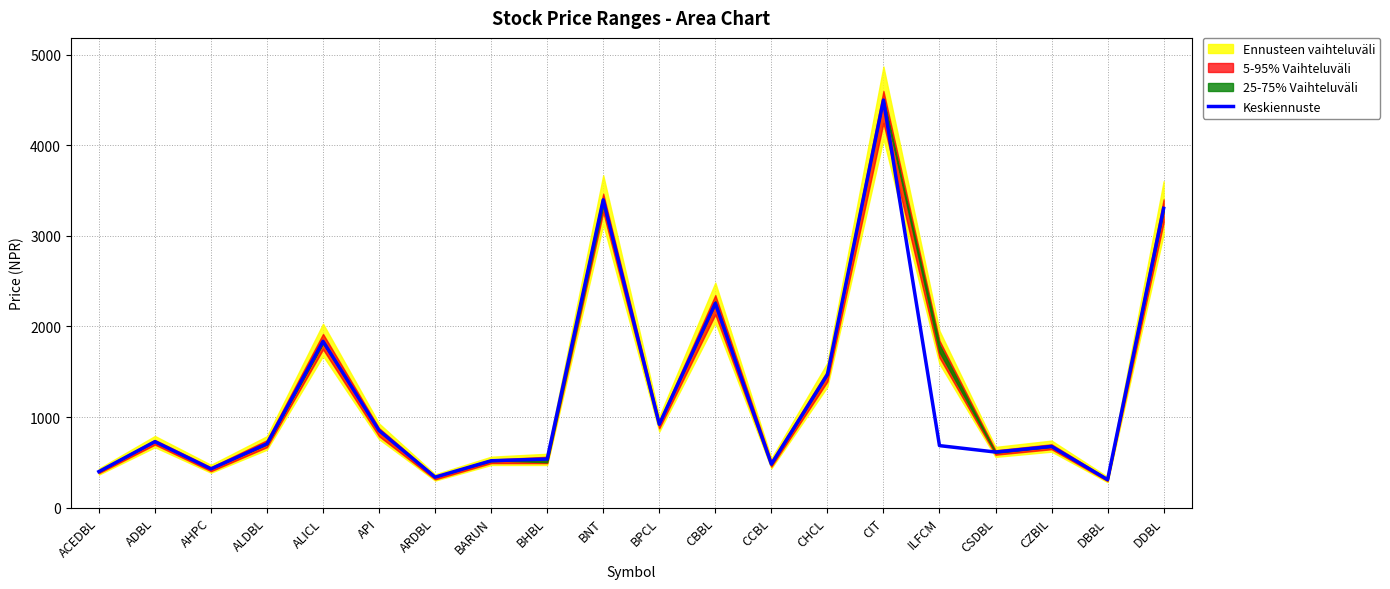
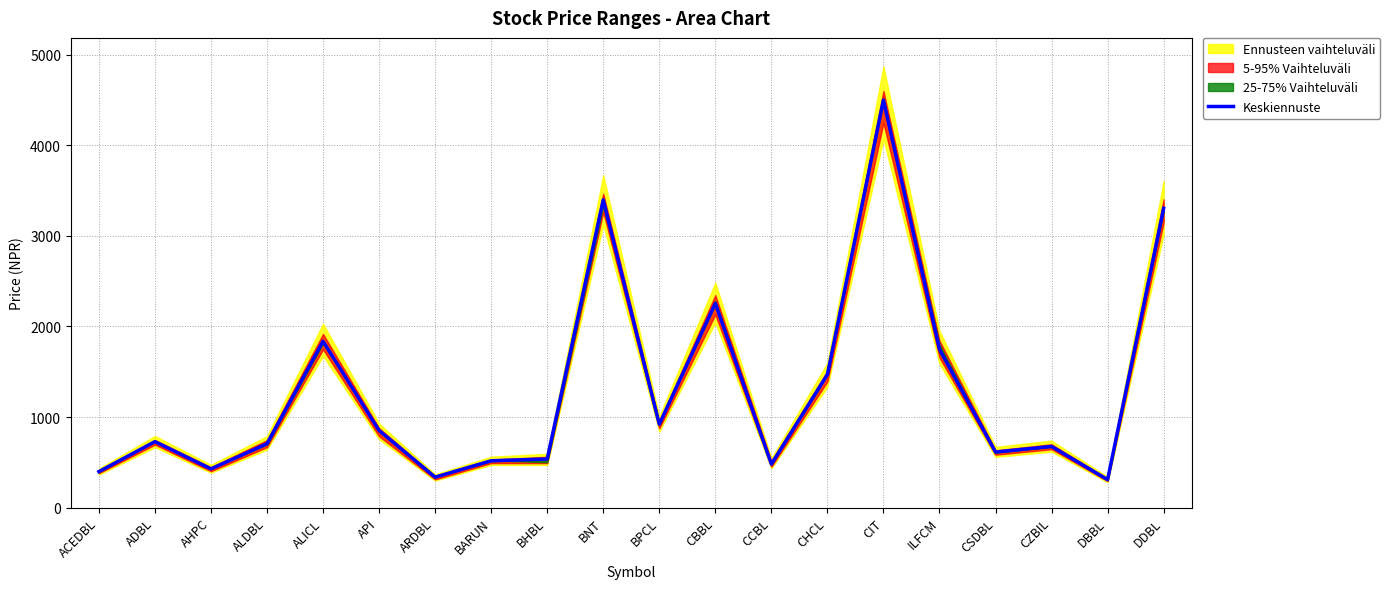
  {
    "Keskiennuste": {
-     "ILFCM": 700
+     "ILFCM": 1700
    }
  }
